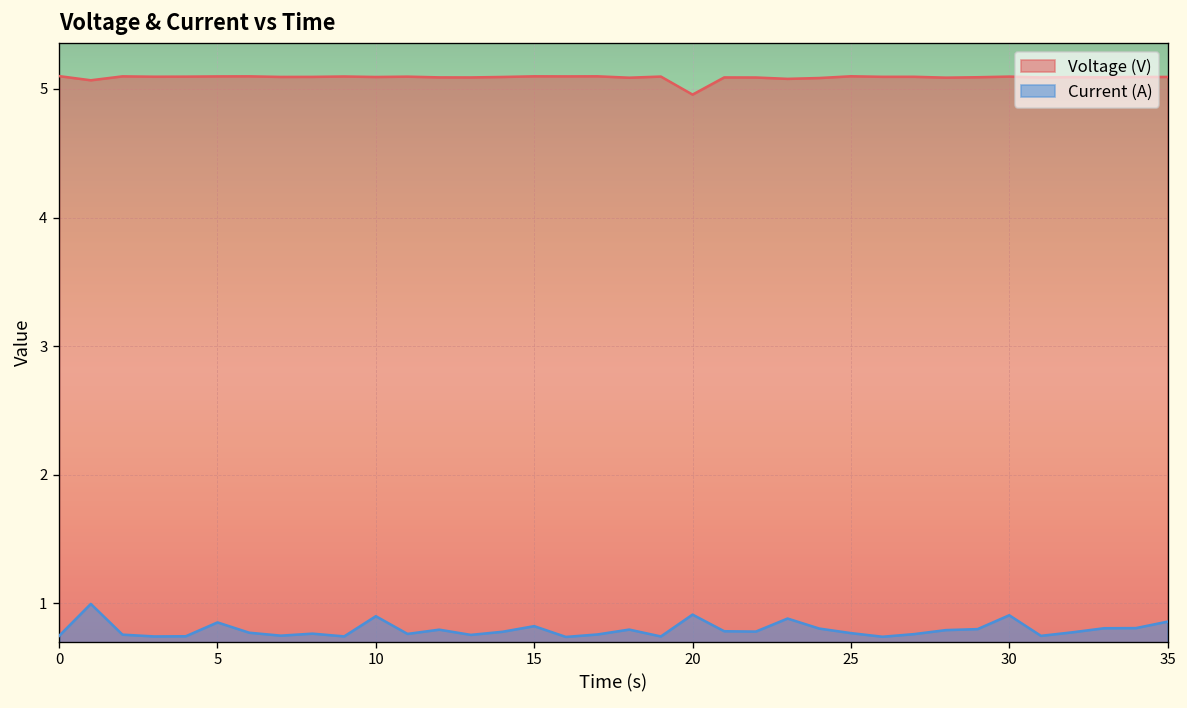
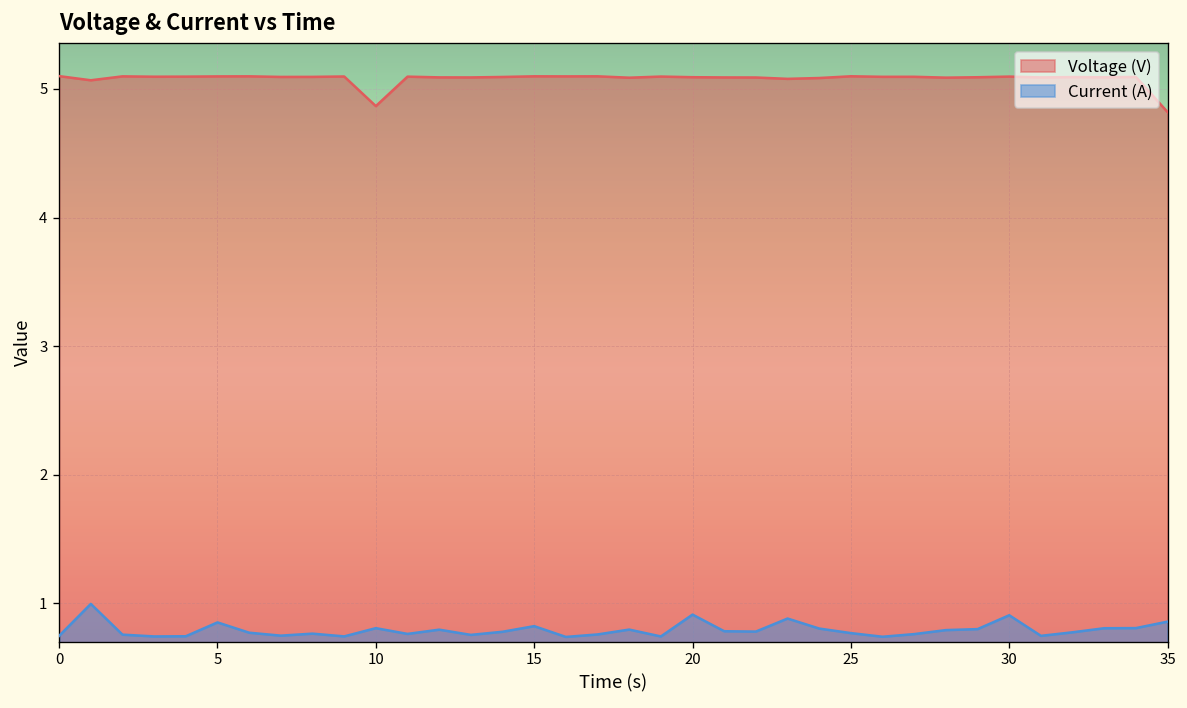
  {
    "Voltage (V)": {
      "0": 5.10,
      "5": 5.10,
-     "10": 5.09,
+     "10": 4.87,
      "15": 5.10,
-     "20": 4.96,
+     "20": 5.09,
      "25": 5.10,
      "30": 5.10,
-     "35": 5.09
+     "35": 4.82
    },
    "Current (A)": {
      "0": 0.75,
      "5": 0.85,
-     "10": 0.90,
+     "10": 0.81,
      "15": 0.82,
      "20": 0.91,
      "25": 0.77,
      "30": 0.91,
      "35": 0.86
    }
  }
